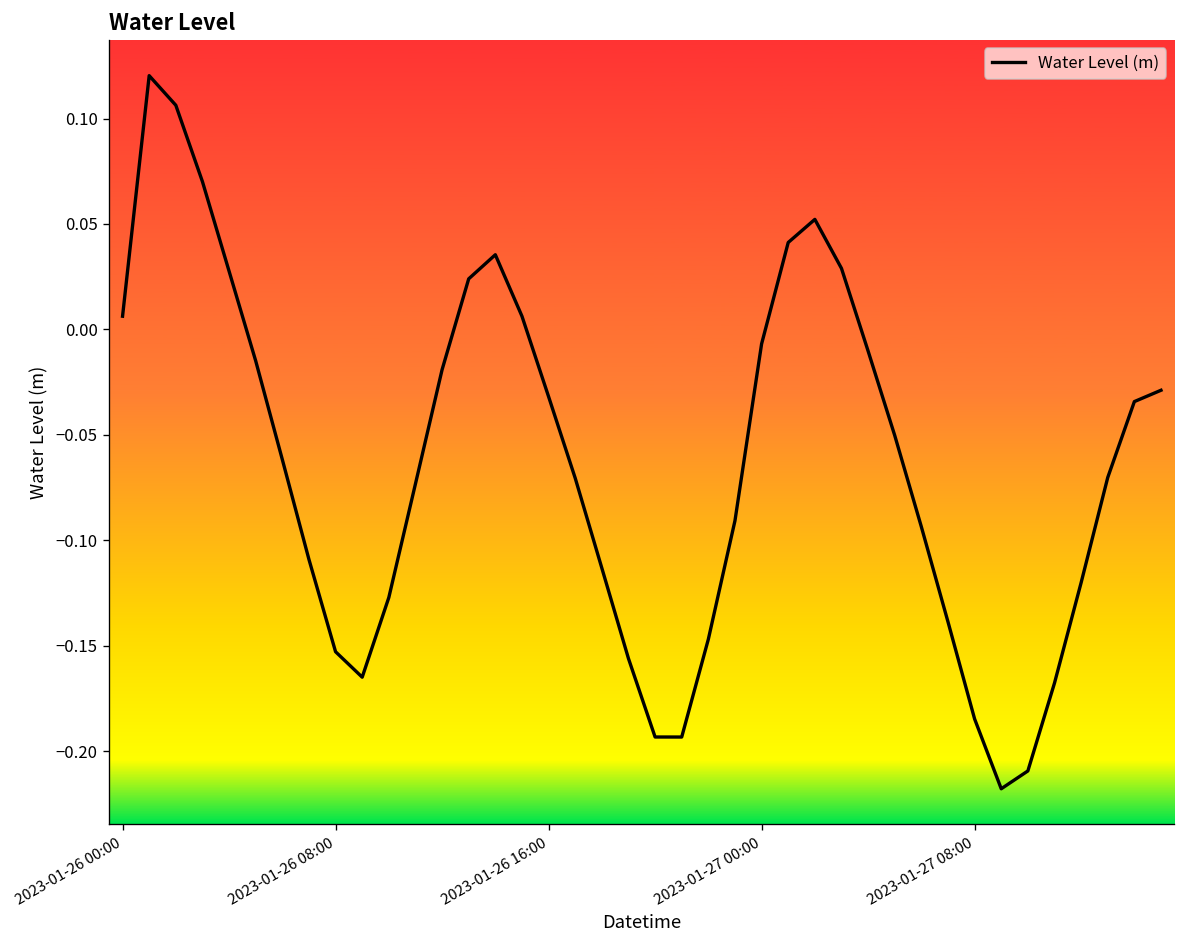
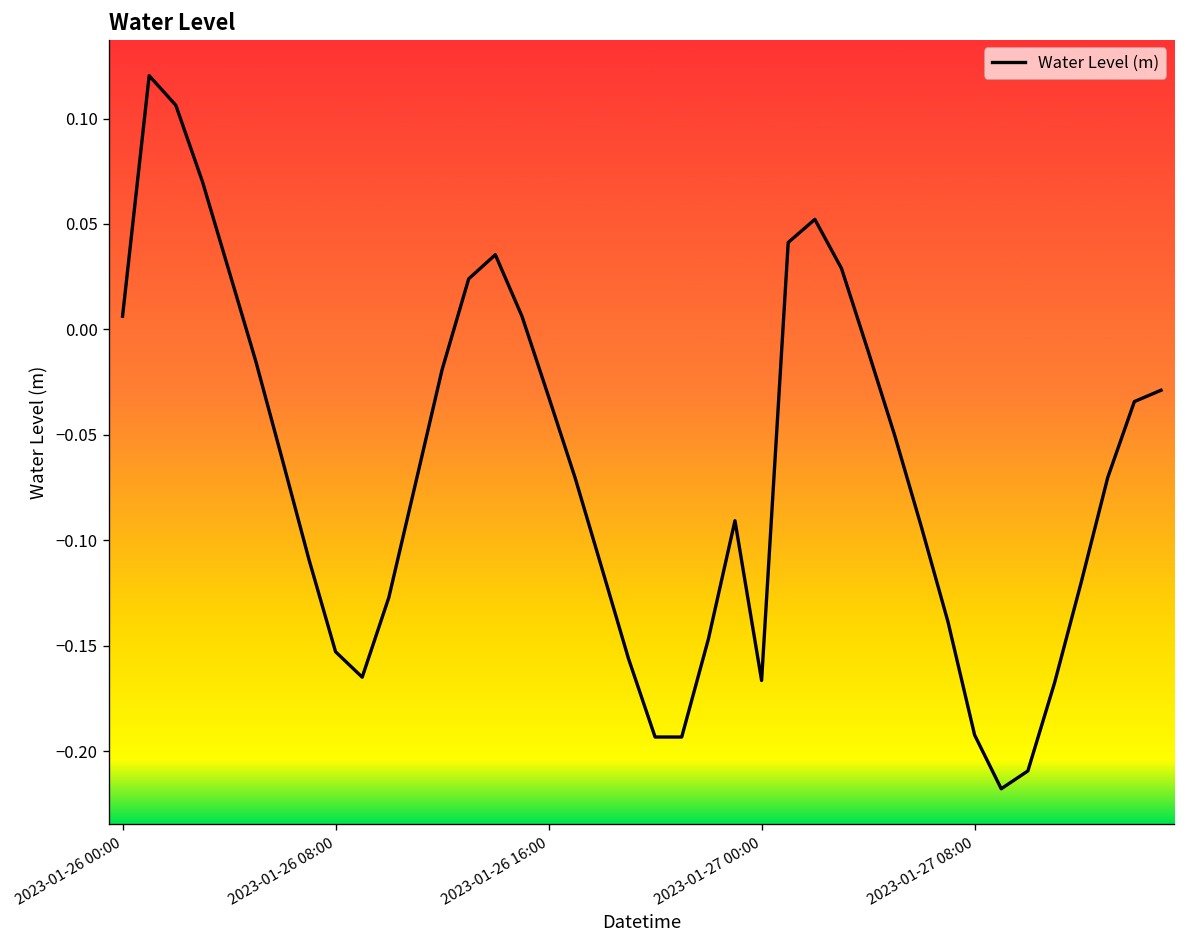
  {
    "2023-01-26 00:00": 0.006,
    "2023-01-26 08:00": -0.153,
    "2023-01-26 16:00": -0.032,
-   "2023-01-27 00:00": -0.007,
-   "2023-01-27 08:00": -0.185
+   "2023-01-27 00:00": -0.166,
+   "2023-01-27 08:00": -0.192
  }
